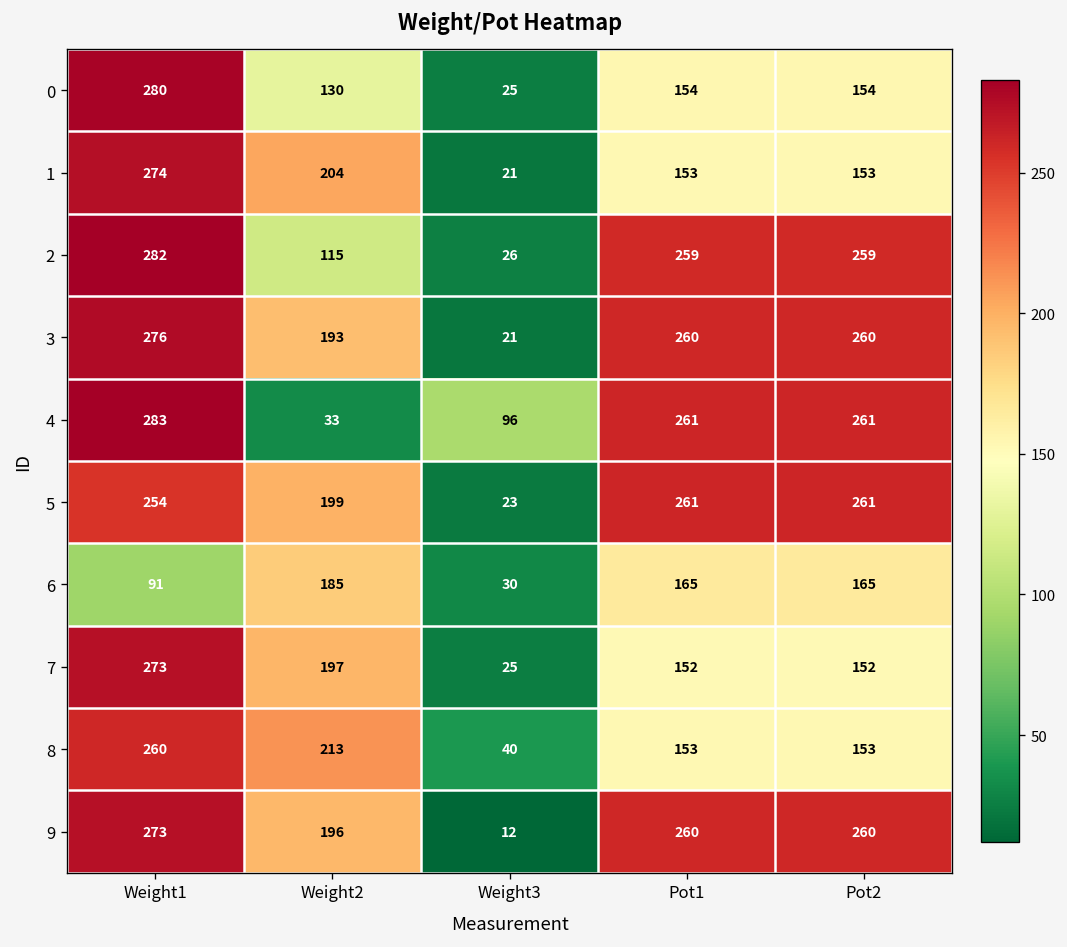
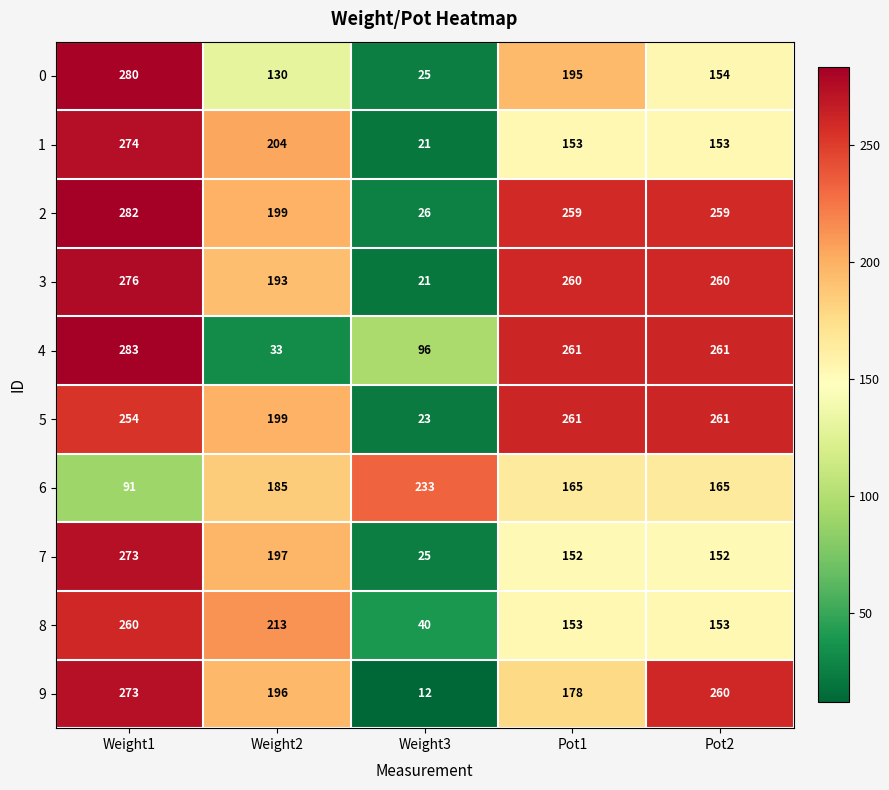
  {
    "0": {
      "Weight1": 280,
      "Weight2": 130,
      "Weight3": 25,
-     "Pot1": 154,
+     "Pot1": 195,
      "Pot2": 154
    },
    "1": {
      "Weight1": 274,
      "Weight2": 204,
      "Weight3": 21,
      "Pot1": 153,
      "Pot2": 153
    },
    "2": {
      "Weight1": 282,
-     "Weight2": 115,
+     "Weight2": 199,
      "Weight3": 26,
      "Pot1": 259,
      "Pot2": 259
    },
    "3": {
      "Weight1": 276,
      "Weight2": 193,
      "Weight3": 21,
      "Pot1": 260,
      "Pot2": 260
    },
    "4": {
      "Weight1": 283,
      "Weight2": 33,
      "Weight3": 96,
      "Pot1": 261,
      "Pot2": 261
    },
    "5": {
      "Weight1": 254,
      "Weight2": 199,
      "Weight3": 23,
      "Pot1": 261,
      "Pot2": 261
    },
    "6": {
      "Weight1": 91,
      "Weight2": 185,
-     "Weight3": 30,
+     "Weight3": 233,
      "Pot1": 165,
      "Pot2": 165
    },
    "7": {
      "Weight1": 273,
      "Weight2": 197,
      "Weight3": 25,
      "Pot1": 152,
      "Pot2": 152
    },
    "8": {
      "Weight1": 260,
      "Weight2": 213,
      "Weight3": 40,
      "Pot1": 153,
      "Pot2": 153
    },
    "9": {
      "Weight1": 273,
      "Weight2": 196,
      "Weight3": 12,
-     "Pot1": 260,
+     "Pot1": 178,
      "Pot2": 260
    }
  }
